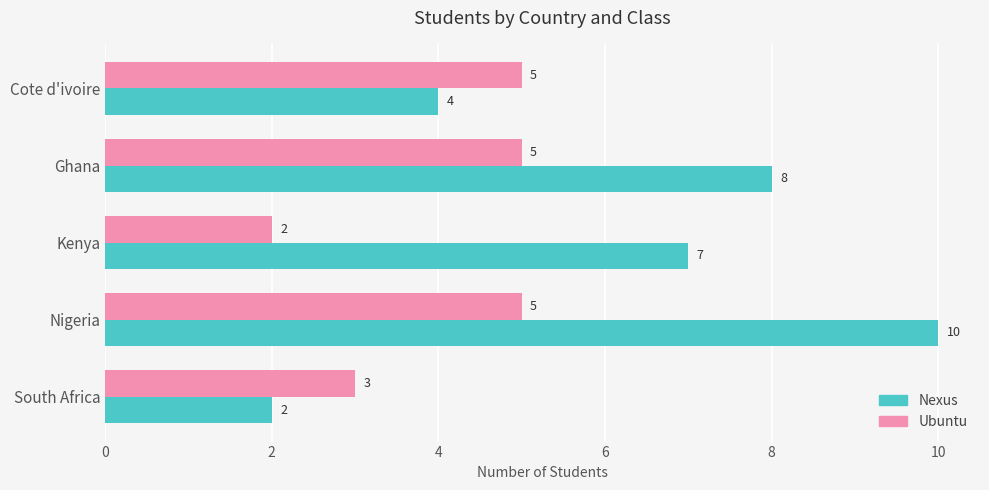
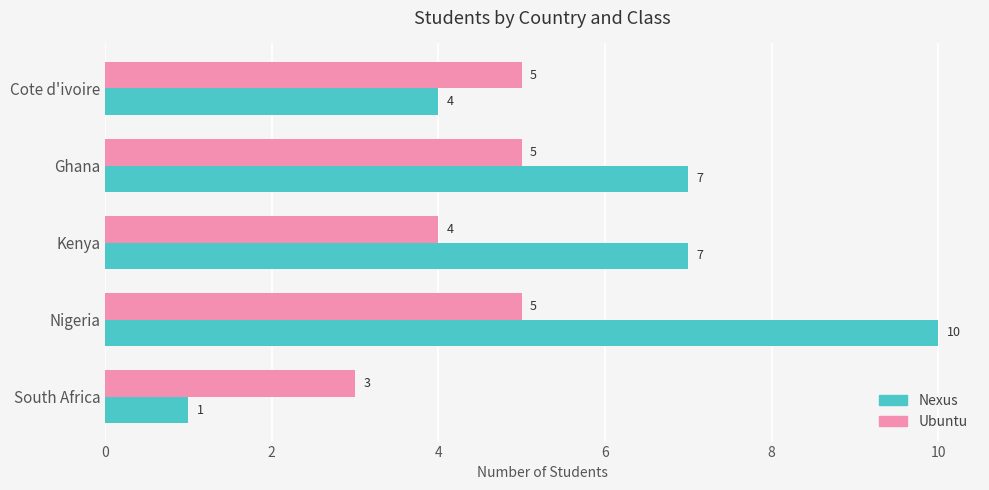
  {
    "Nexus": {
      "Cote d'ivoire": 4,
-     "Ghana": 8,
+     "Ghana": 7,
      "Kenya": 7,
      "Nigeria": 10,
-     "South Africa": 2
+     "South Africa": 1
    },
    "Ubuntu": {
      "Cote d'ivoire": 5,
      "Ghana": 5,
-     "Kenya": 2,
+     "Kenya": 4,
      "Nigeria": 5,
      "South Africa": 3
    }
  }
